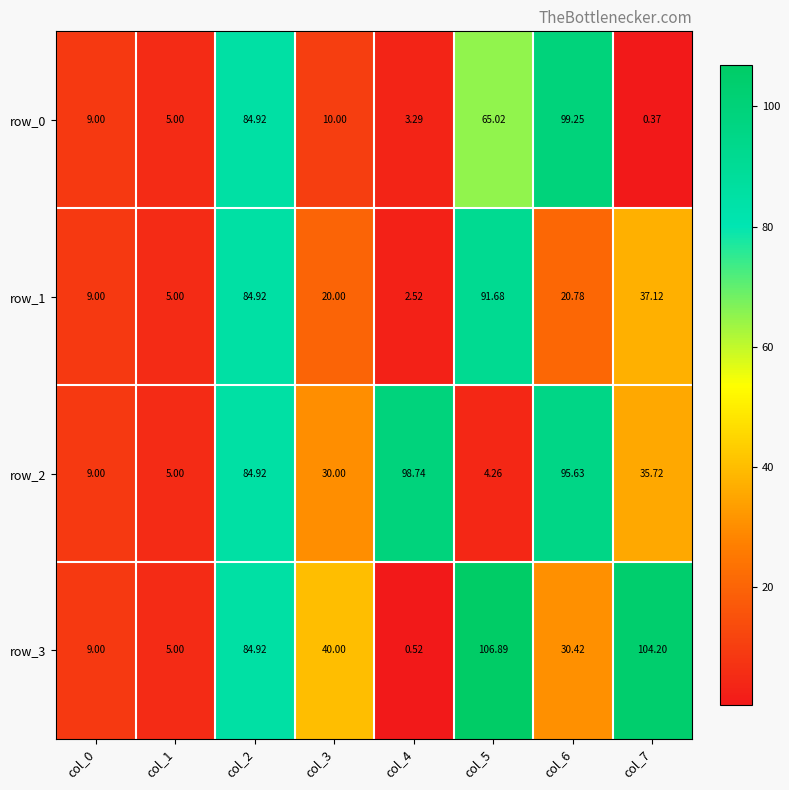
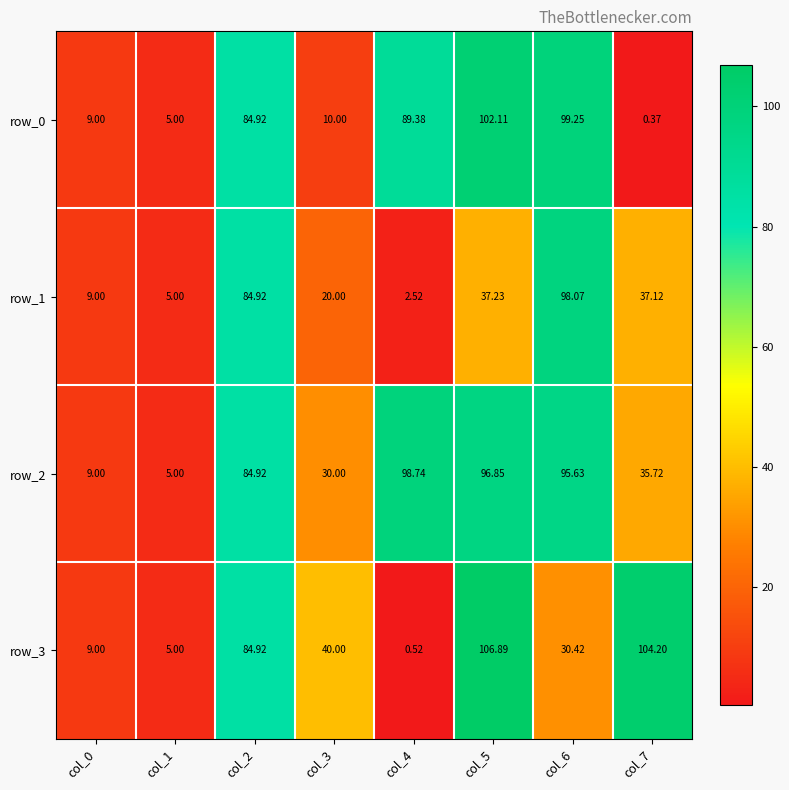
  {
    "row_0": {
      "col_0": 9.00,
      "col_1": 5.00,
      "col_2": 84.92,
      "col_3": 10.00,
-     "col_4": 3.29,
-     "col_5": 65.02,
+     "col_4": 89.38,
+     "col_5": 102.11,
      "col_6": 99.25,
      "col_7": 0.37
    },
    "row_1": {
      "col_0": 9.00,
      "col_1": 5.00,
      "col_2": 84.92,
      "col_3": 20.00,
      "col_4": 2.52,
-     "col_5": 91.68,
-     "col_6": 20.78,
+     "col_5": 37.23,
+     "col_6": 98.07,
      "col_7": 37.12
    },
    "row_2": {
      "col_0": 9.00,
      "col_1": 5.00,
      "col_2": 84.92,
      "col_3": 30.00,
      "col_4": 98.74,
-     "col_5": 4.26,
+     "col_5": 96.85,
      "col_6": 95.63,
      "col_7": 35.72
    },
    "row_3": {
      "col_0": 9.00,
      "col_1": 5.00,
      "col_2": 84.92,
      "col_3": 40.00,
      "col_4": 0.52,
      "col_5": 106.89,
      "col_6": 30.42,
      "col_7": 104.20
    }
  }
